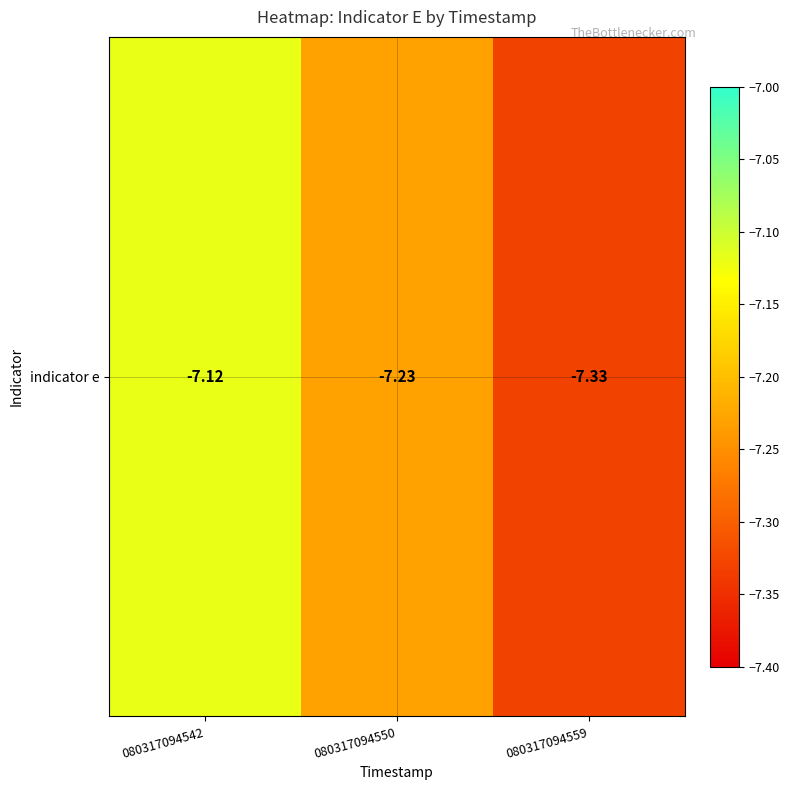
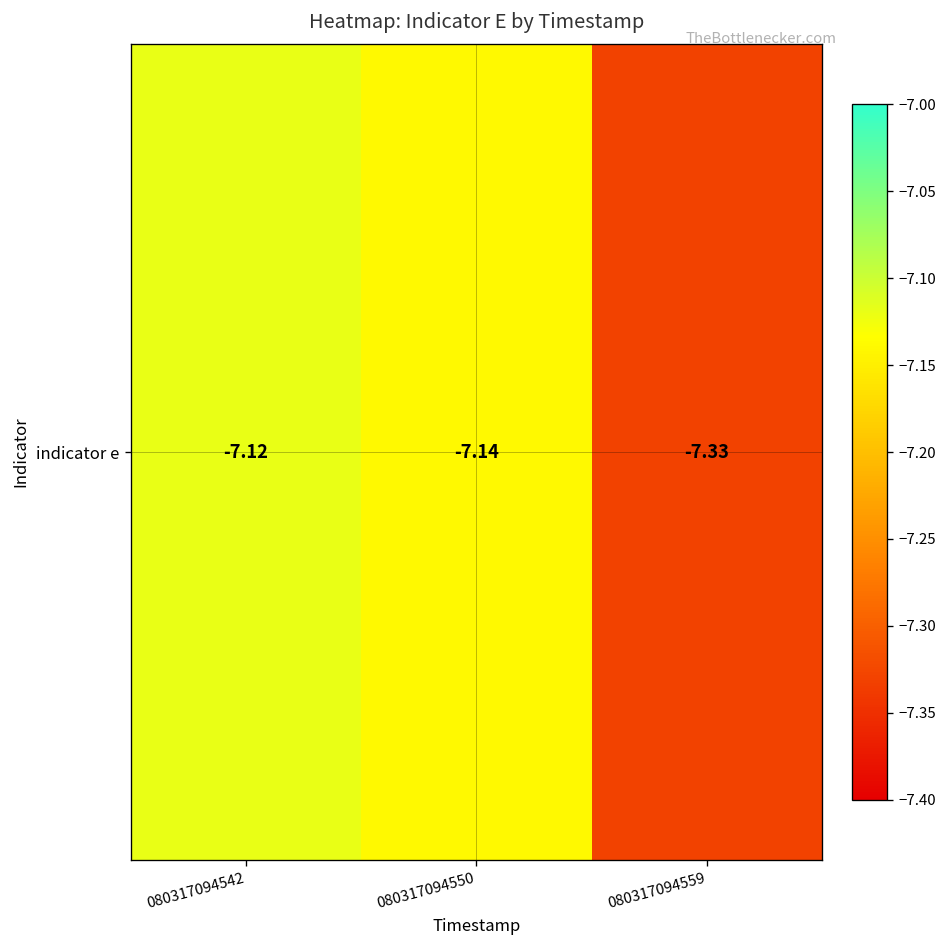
  {
    "indicator e": {
      "080317094542": -7.12,
-     "080317094550": -7.23,
+     "080317094550": -7.14,
      "080317094559": -7.33
    }
  }
